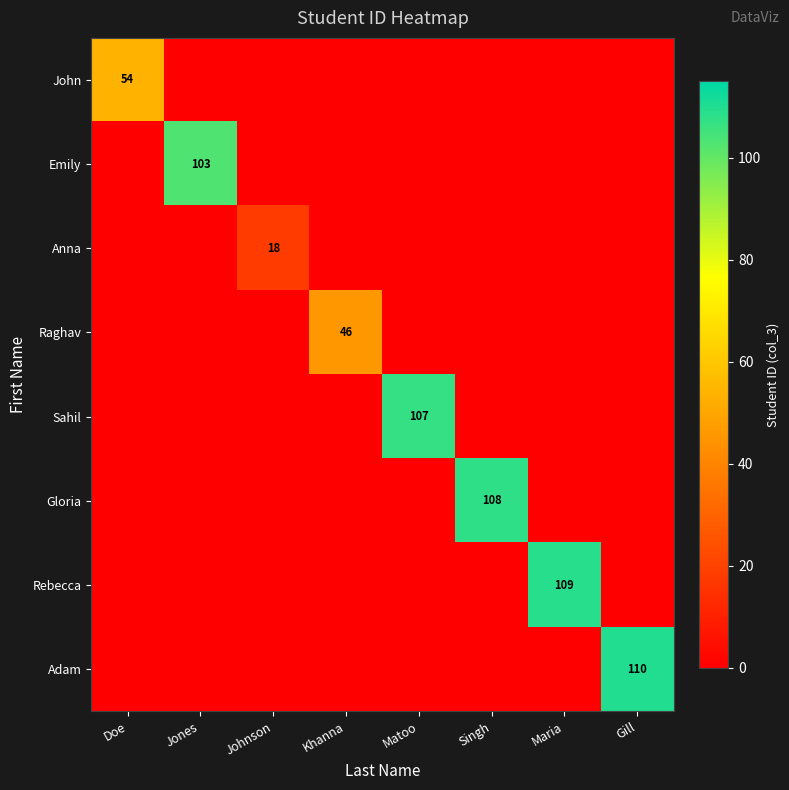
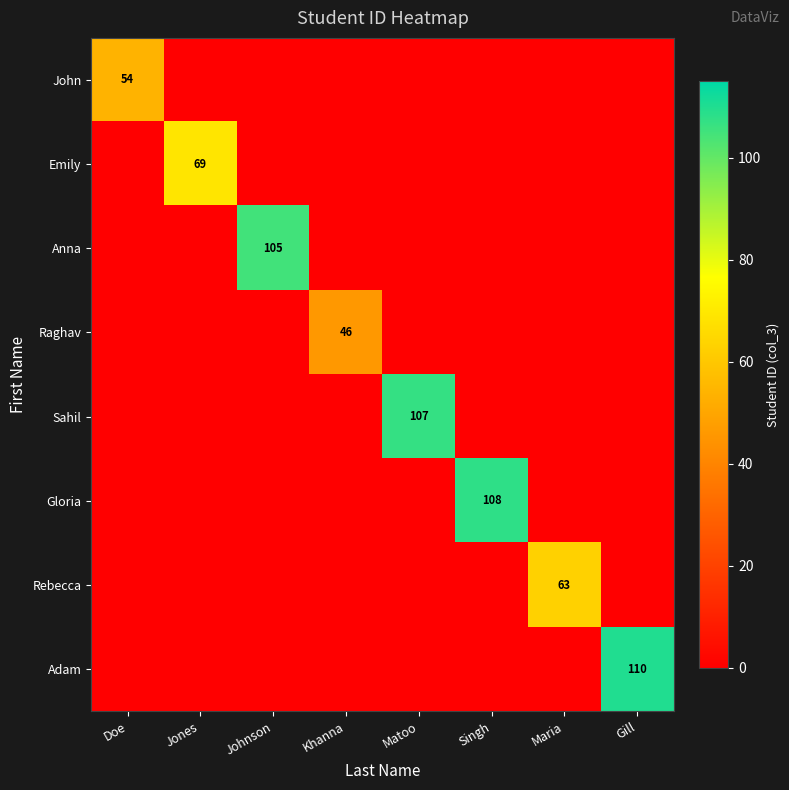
  {
    "John": {
      "Doe": 54
    },
    "Emily": {
-     "Jones": 103
+     "Jones": 69
    },
    "Anna": {
-     "Johnson": 18
+     "Johnson": 105
    },
    "Raghav": {
      "Khanna": 46
    },
    "Sahil": {
      "Matoo": 107
    },
    "Gloria": {
      "Singh": 108
    },
    "Rebecca": {
-     "Maria": 109
+     "Maria": 63
    },
    "Adam": {
      "Gill": 110
    }
  }
